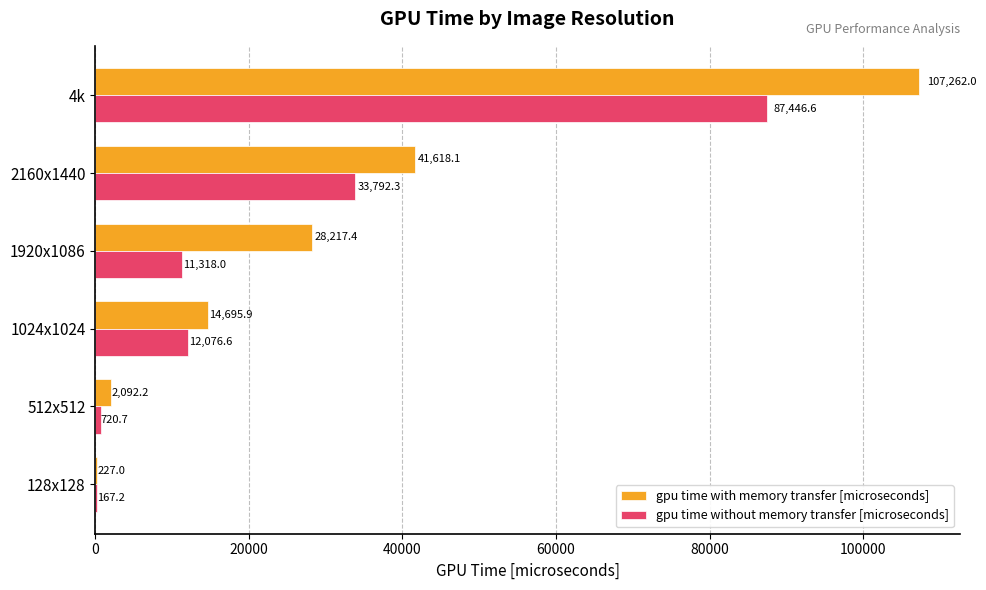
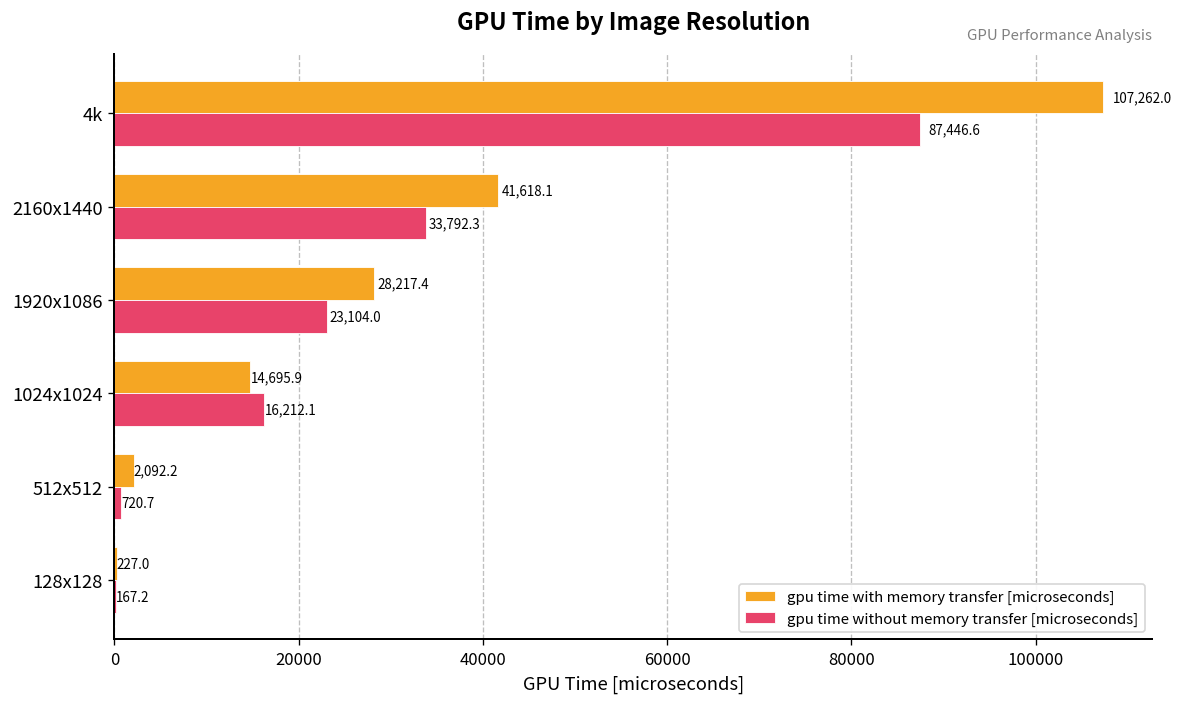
  {
    "gpu time with memory transfer [microseconds]": {
      "4k": "107,262.0",
      "2160x1440": "41,618.1",
      "1920x1086": "28,217.4",
      "1024x1024": "14,695.9",
      "512x512": "2,092.2",
      "128x128": "227.0"
    },
    "gpu time without memory transfer [microseconds]": {
      "4k": "87,446.6",
      "2160x1440": "33,792.3",
-     "1920x1086": "11,318.0",
-     "1024x1024": "12,076.6",
+     "1920x1086": "23,104.0",
+     "1024x1024": "16,212.1",
      "512x512": "720.7",
      "128x128": "167.2"
    }
  }
